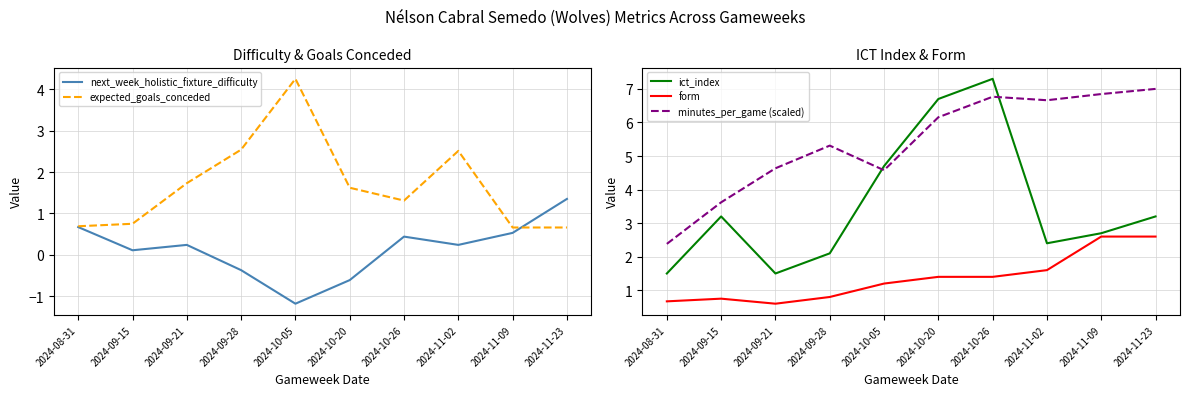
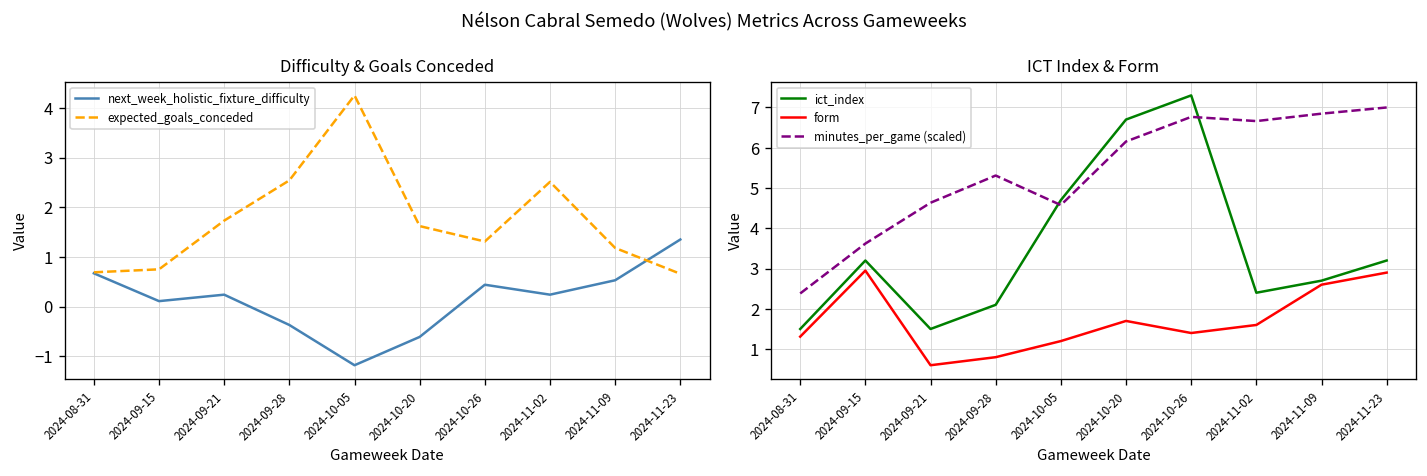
  {
    "Difficulty & Goals Conceded": {
      "next_week_holistic_fixture_difficulty": {
        "2024-09-15": 0.1,
        "2024-09-21": 0.2,
        "2024-09-28": -0.4,
        "2024-10-05": -1.2,
        "2024-10-20": -0.6,
        "2024-10-26": 0.4,
        "2024-11-02": 0.2,
        "2024-11-09": 0.5,
        "2024-11-23": 1.4
      },
      "expected_goals_conceded": {
        "2024-09-15": 0.8,
        "2024-09-21": 1.7,
        "2024-09-28": 2.5,
        "2024-10-05": 4.3,
        "2024-10-20": 1.6,
        "2024-10-26": 1.3,
        "2024-11-02": 2.5,
-       "2024-11-09": 0.7,
+       "2024-11-09": 1.2,
        "2024-11-23": 0.7
      }
    },
    "ICT Index & Form": {
      "ict_index": {
        "2024-08-31": 1.5,
        "2024-09-15": 3.2,
        "2024-09-21": 1.5,
        "2024-09-28": 2.1,
        "2024-10-05": 4.7,
        "2024-10-20": 6.7,
        "2024-10-26": 7.3,
        "2024-11-02": 2.4,
        "2024-11-09": 2.7,
        "2024-11-23": 3.2
      },
      "form": {
-       "2024-08-31": 0.7,
-       "2024-09-15": 0.8,
+       "2024-08-31": 1.3,
+       "2024-09-15": 3.0,
        "2024-09-21": 0.6,
        "2024-09-28": 0.8,
        "2024-10-05": 1.2,
-       "2024-10-20": 1.4,
+       "2024-10-20": 1.7,
        "2024-10-26": 1.4,
        "2024-11-02": 1.6,
        "2024-11-09": 2.6,
-       "2024-11-23": 2.6
+       "2024-11-23": 2.9
      },
      "minutes_per_game (scaled)": {
        "2024-08-31": 2.4,
        "2024-09-15": 3.6,
        "2024-09-21": 4.6,
        "2024-09-28": 5.3,
        "2024-10-05": 4.6,
        "2024-10-20": 6.2,
        "2024-10-26": 6.8,
        "2024-11-02": 6.7,
        "2024-11-09": 6.8,
        "2024-11-23": 7.0
      }
    }
  }
